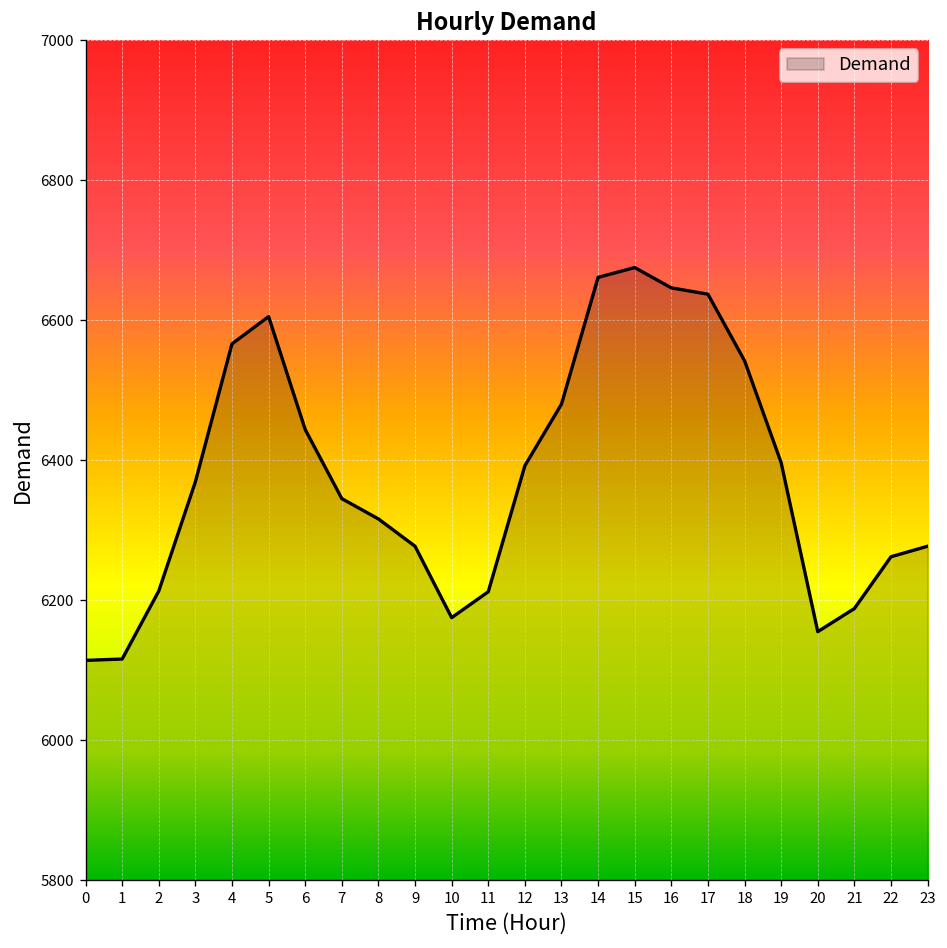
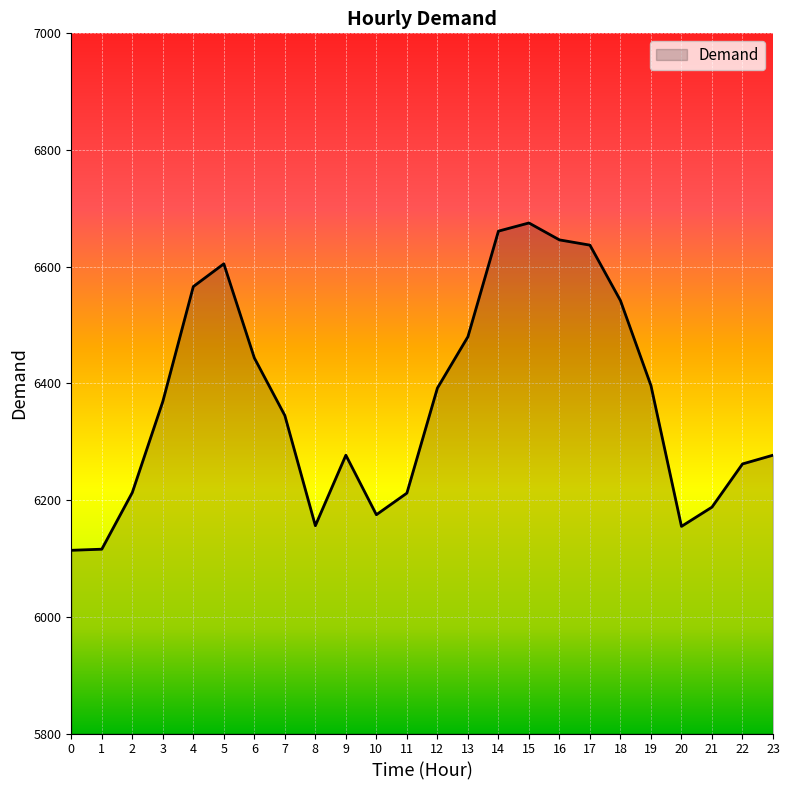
  {
    "0": 6110,
    "1": 6120,
    "2": 6210,
    "3": 6370,
    "4": 6570,
    "5": 6610,
    "6": 6440,
    "7": 6350,
-   "8": 6320,
+   "8": 6160,
    "9": 6280,
    "10": 6180,
    "11": 6210,
    "12": 6390,
    "13": 6480,
    "14": 6660,
    "15": 6680,
    "16": 6650,
    "17": 6640,
    "18": 6540,
    "19": 6400,
    "20": 6160,
    "21": 6190,
    "22": 6260,
    "23": 6280
  }
